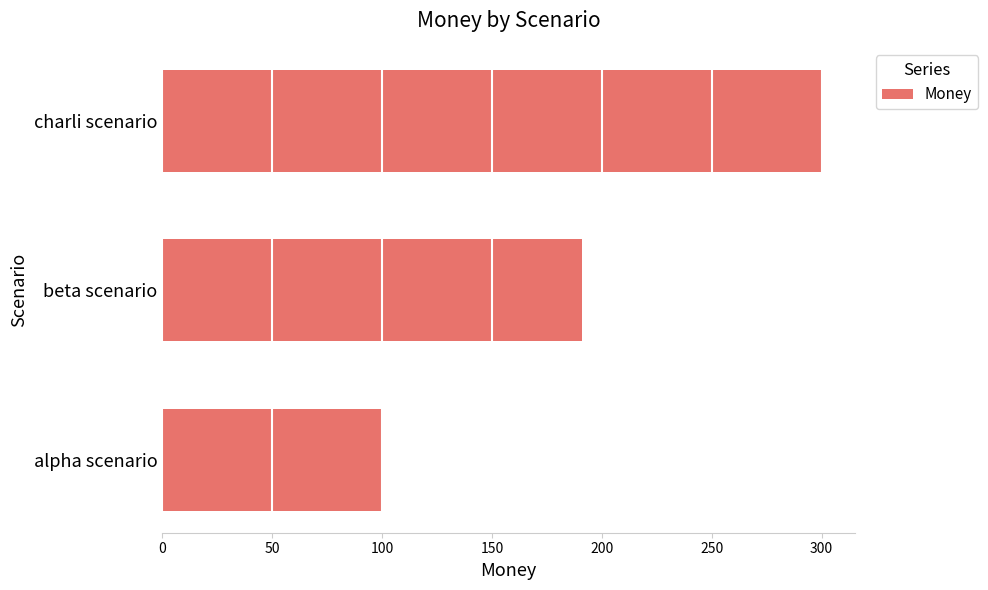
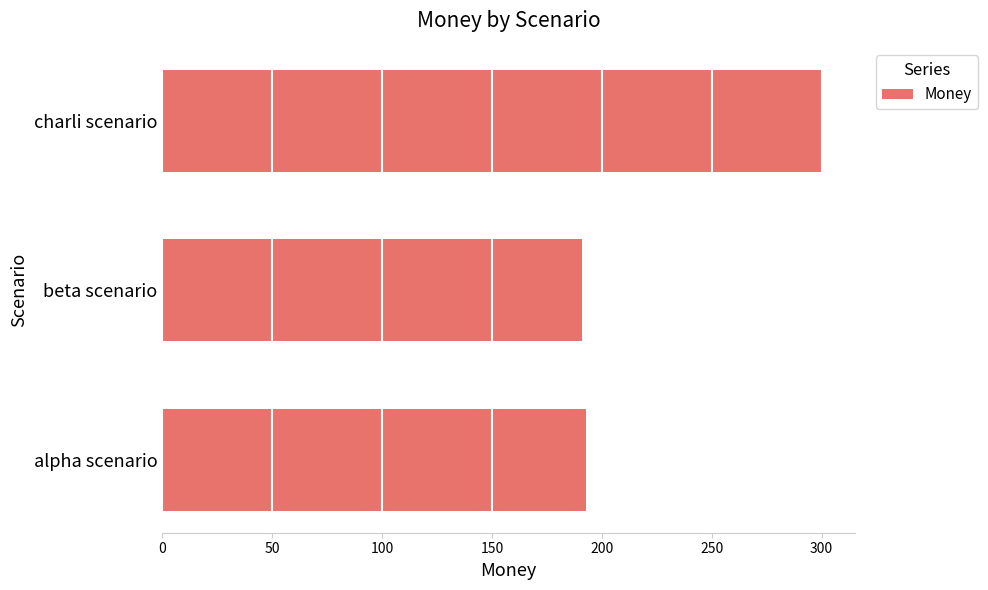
  {
    "charli scenario": 300,
    "beta scenario": 191,
-   "alpha scenario": 100
+   "alpha scenario": 193
  }
